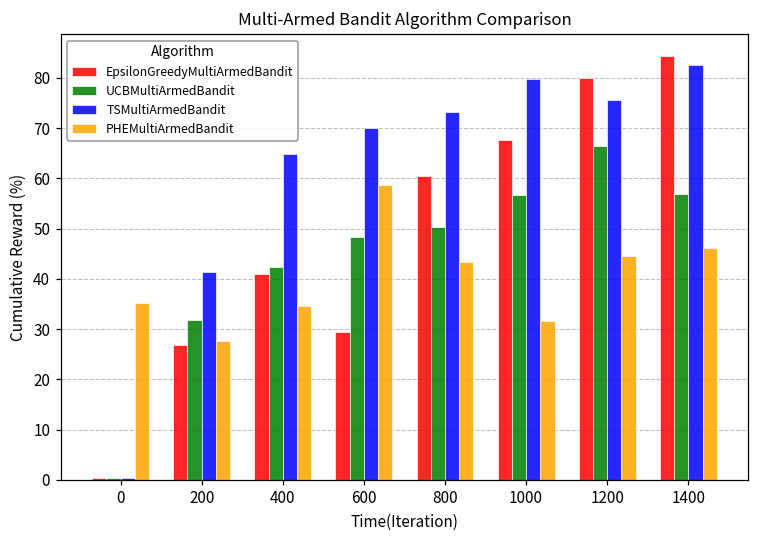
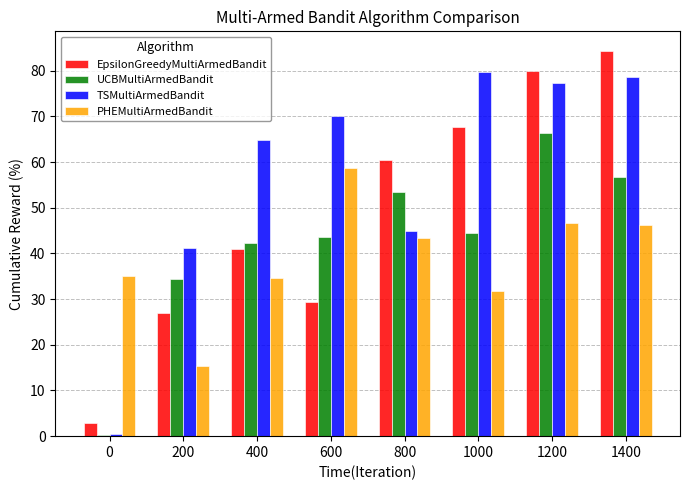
  {
    "EpsilonGreedyMultiArmedBandit": {
-     "0": 0,
+     "0": 3,
      "200": 27,
      "400": 41,
      "600": 29,
      "800": 60,
      "1000": 68,
      "1200": 80,
      "1400": 84
    },
    "UCBMultiArmedBandit": {
-     "200": 32,
+     "200": 34,
      "400": 42,
-     "600": 48,
-     "800": 50,
-     "1000": 57,
+     "600": 44,
+     "800": 53,
+     "1000": 44,
      "1200": 66,
      "1400": 57
    },
    "TSMultiArmedBandit": {
      "200": 41,
      "400": 65,
      "600": 70,
-     "800": 73,
+     "800": 45,
      "1000": 80,
-     "1200": 76,
-     "1400": 83
+     "1200": 77,
+     "1400": 79
    },
    "PHEMultiArmedBandit": {
      "0": 35,
-     "200": 28,
+     "200": 15,
      "400": 35,
      "600": 59,
      "800": 43,
      "1000": 32,
-     "1200": 45,
+     "1200": 47,
      "1400": 46
    }
  }
